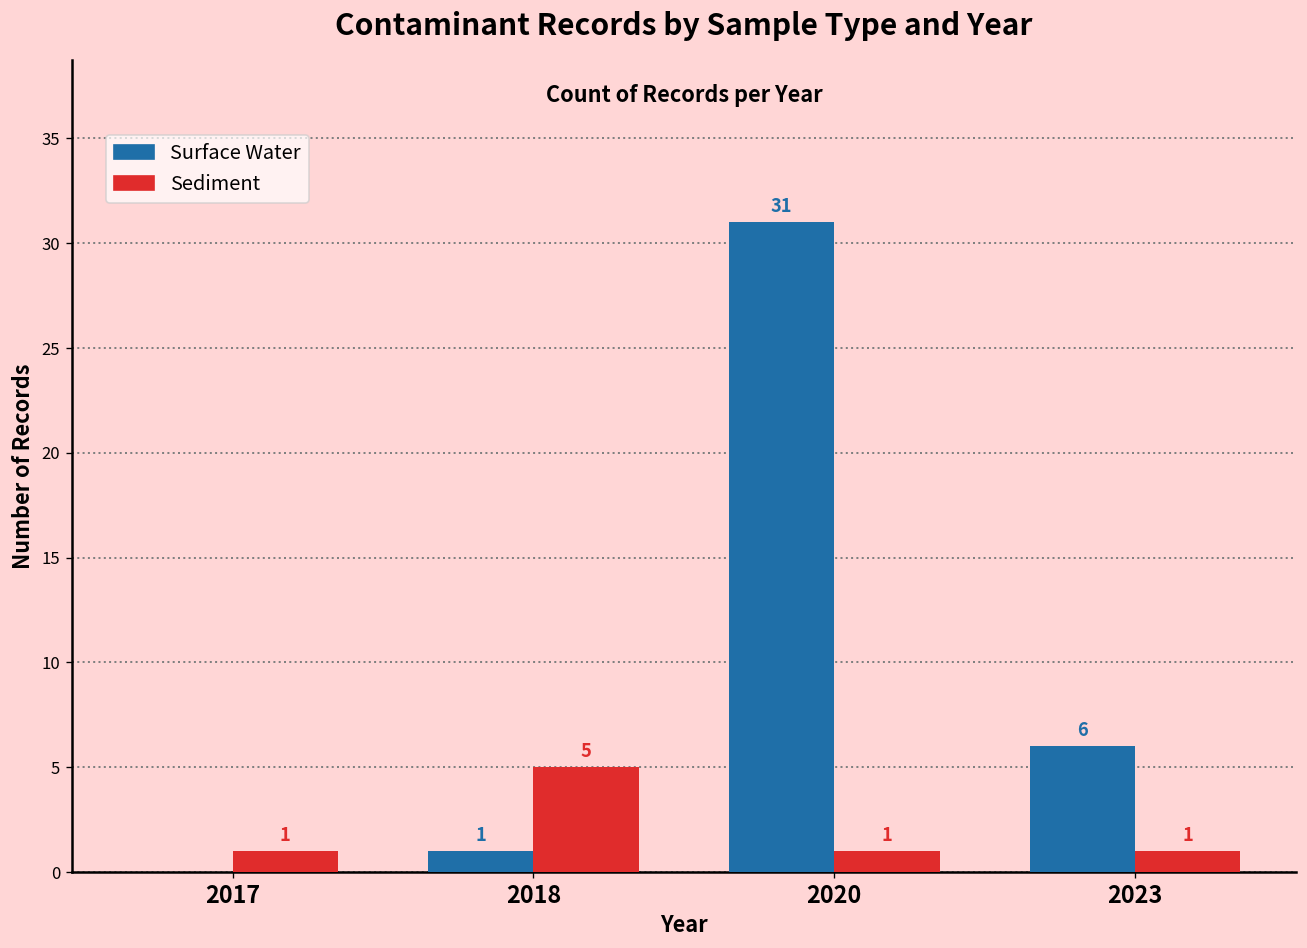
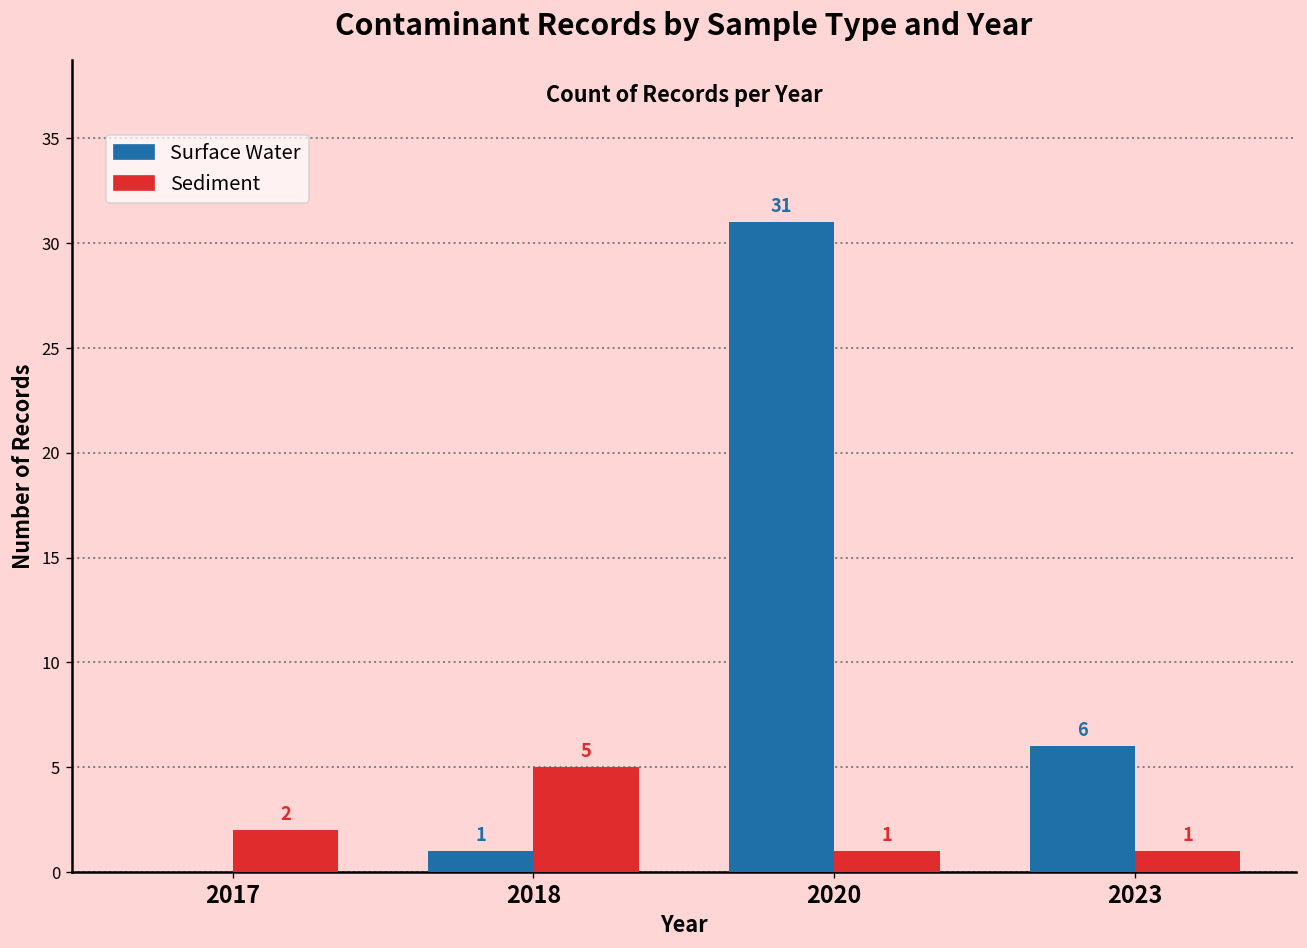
  {
    "Surface Water": {
      "2018": 1,
      "2020": 31,
      "2023": 6
    },
    "Sediment": {
-     "2017": 1,
+     "2017": 2,
      "2018": 5,
      "2020": 1,
      "2023": 1
    }
  }
